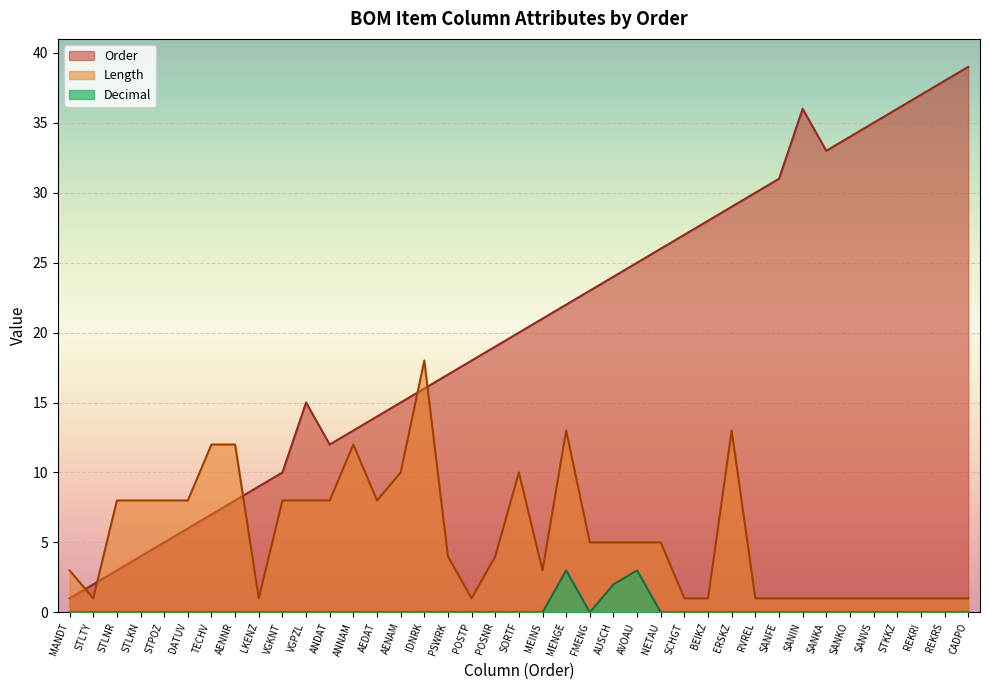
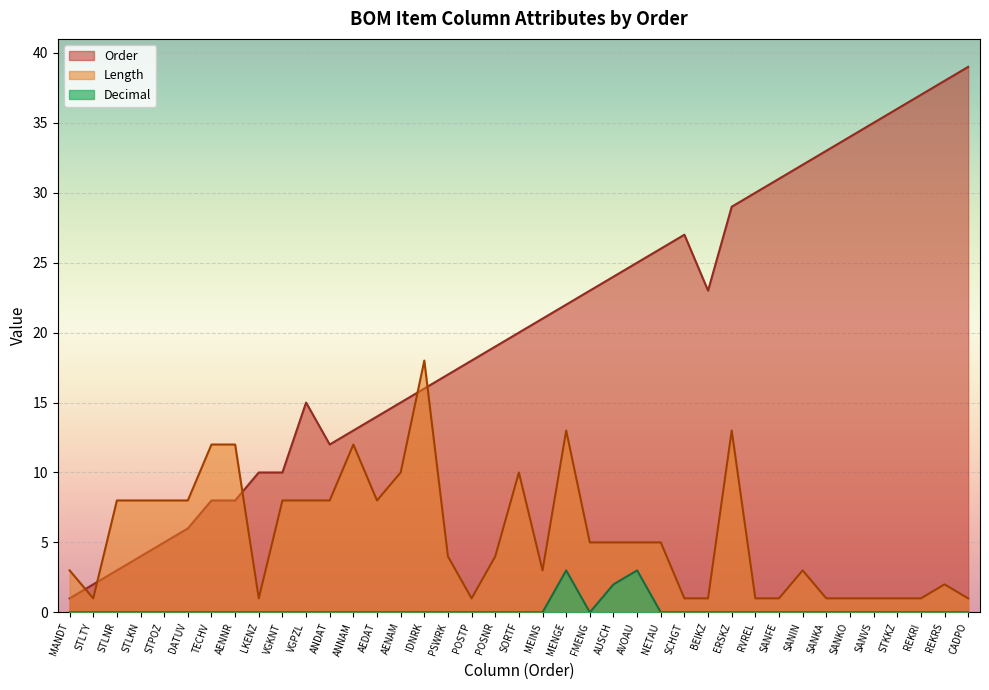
  {
    "Order": {
      "MANDT": 1,
      "STLTY": 2,
      "STLNR": 3,
      "STLKN": 4,
      "STPOZ": 5,
      "DATUV": 6,
-     "TECHV": 7,
+     "TECHV": 8,
      "AENNR": 8,
-     "LKENZ": 9,
+     "LKENZ": 10,
      "VGKNT": 10,
      "VGPZL": 15,
      "ANDAT": 12,
      "ANNAM": 13,
      "AEDAT": 14,
      "AENAM": 15,
      "IDNRK": 16,
      "PSWRK": 17,
      "POSTP": 18,
      "POSNR": 19,
      "SORTF": 20,
      "MEINS": 21,
      "MENGE": 22,
      "FMENG": 23,
      "AUSCH": 24,
      "AVOAU": 25,
      "NETAU": 26,
      "SCHGT": 27,
-     "BEIKZ": 28,
+     "BEIKZ": 23,
      "ERSKZ": 29,
      "RVREL": 30,
      "SANFE": 31,
-     "SANIN": 36,
+     "SANIN": 32,
      "SANKA": 33,
      "SANKO": 34,
      "SANVS": 35,
      "STKKZ": 36,
      "REKRI": 37,
      "REKRS": 38,
      "CADPO": 39
    },
    "Length": {
      "MANDT": 3,
      "STLTY": 1,
      "STLNR": 8,
      "STLKN": 8,
      "STPOZ": 8,
      "DATUV": 8,
      "TECHV": 12,
      "AENNR": 12,
      "LKENZ": 1,
      "VGKNT": 8,
      "VGPZL": 8,
      "ANDAT": 8,
      "ANNAM": 12,
      "AEDAT": 8,
      "AENAM": 10,
      "IDNRK": 18,
      "PSWRK": 4,
      "POSTP": 1,
      "POSNR": 4,
      "SORTF": 10,
      "MEINS": 3,
      "MENGE": 13,
      "FMENG": 5,
      "AUSCH": 5,
      "AVOAU": 5,
      "NETAU": 5,
      "SCHGT": 1,
      "BEIKZ": 1,
      "ERSKZ": 13,
      "RVREL": 1,
      "SANFE": 1,
-     "SANIN": 1,
+     "SANIN": 3,
      "SANKA": 1,
      "SANKO": 1,
      "SANVS": 1,
      "STKKZ": 1,
      "REKRI": 1,
-     "REKRS": 1,
+     "REKRS": 2,
      "CADPO": 1
    },
    "Decimal": {
      "MANDT": 0,
      "STLTY": 0,
      "STLNR": 0,
      "STLKN": 0,
      "STPOZ": 0,
      "DATUV": 0,
      "TECHV": 0,
      "AENNR": 0,
      "LKENZ": 0,
      "VGKNT": 0,
      "VGPZL": 0,
      "ANDAT": 0,
      "ANNAM": 0,
      "AEDAT": 0,
      "AENAM": 0,
      "IDNRK": 0,
      "PSWRK": 0,
      "POSTP": 0,
      "POSNR": 0,
      "SORTF": 0,
      "MEINS": 0,
      "MENGE": 3,
      "FMENG": 0,
      "AUSCH": 2,
      "AVOAU": 3,
      "NETAU": 0,
      "SCHGT": 0,
      "BEIKZ": 0,
      "ERSKZ": 0,
      "RVREL": 0,
      "SANFE": 0,
      "SANIN": 0,
      "SANKA": 0,
      "SANKO": 0,
      "SANVS": 0,
      "STKKZ": 0,
      "REKRI": 0,
      "REKRS": 0,
      "CADPO": 0
    }
  }
